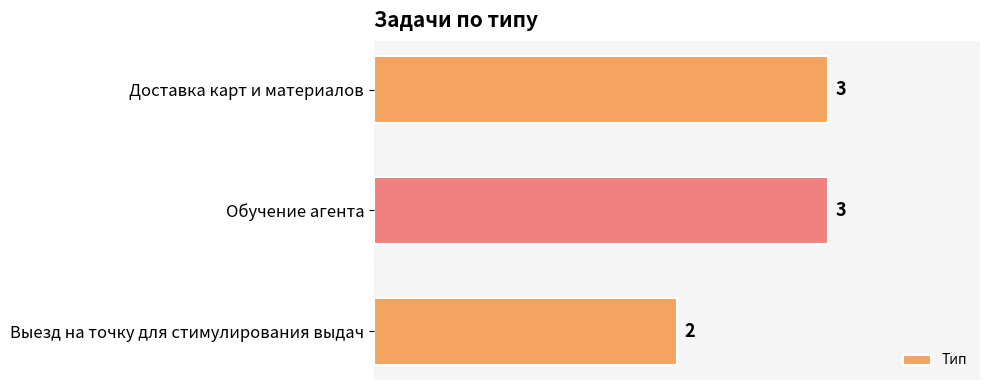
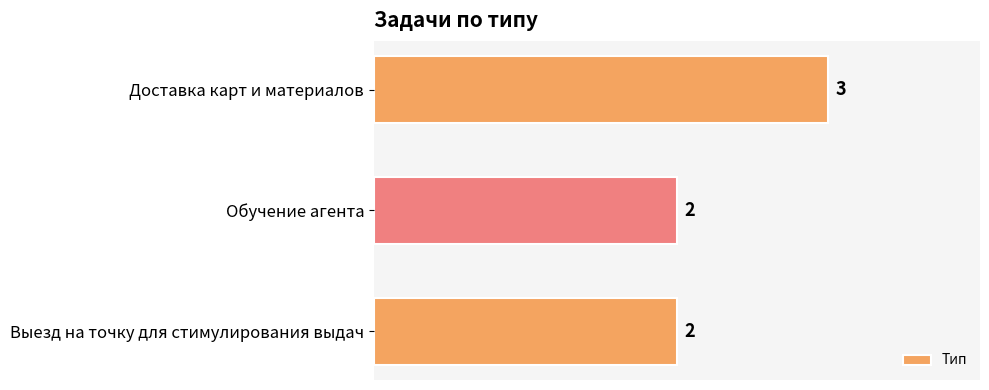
  {
    "Доставка карт и материалов": 3,
-   "Обучение агента": 3,
+   "Обучение агента": 2,
    "Выезд на точку для стимулирования выдач": 2
  }
